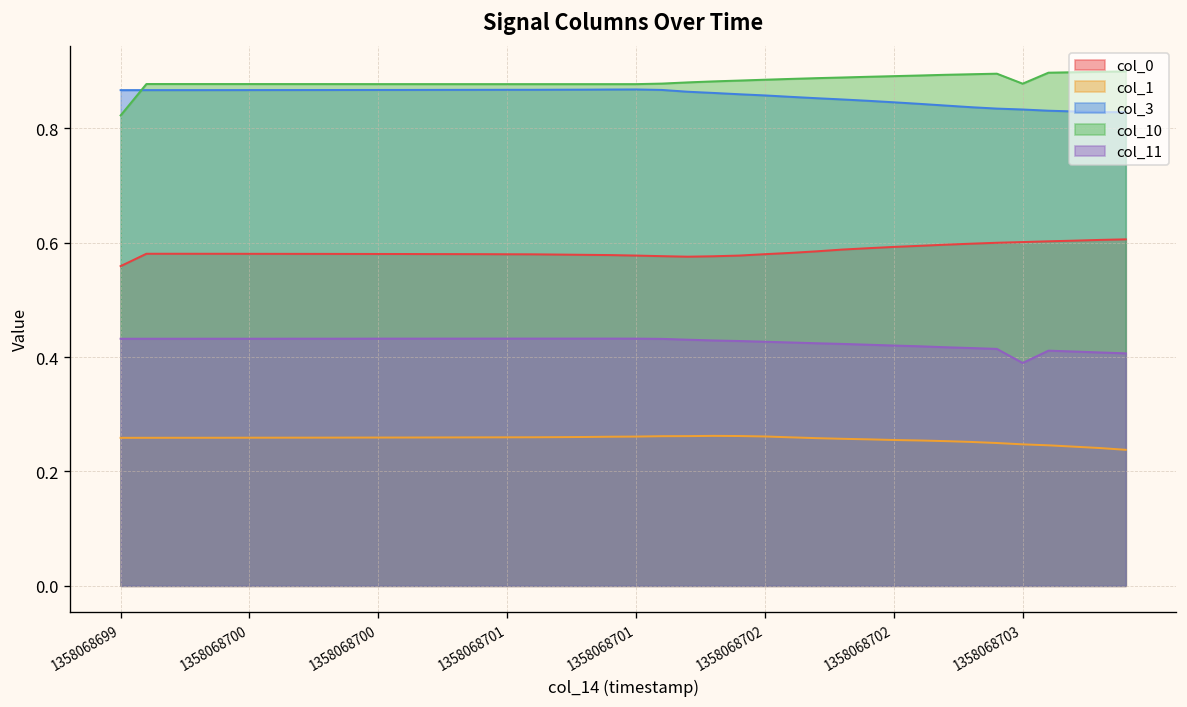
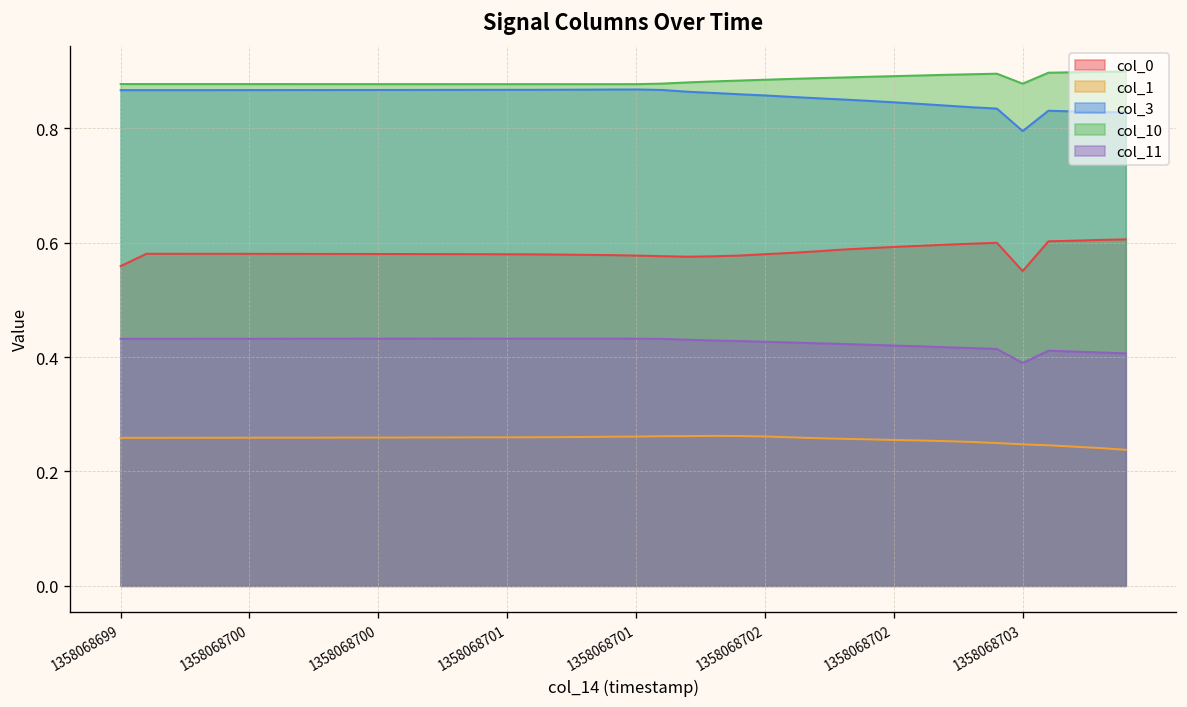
  {
    "col_0": {
      "1358068699": 0.56,
-     "1358068703": 0.60
+     "1358068703": 0.55
    },
    "col_1": {
      "1358068699": 0.26,
      "1358068703": 0.25
    },
    "col_3": {
      "1358068699": 0.87,
-     "1358068703": 0.83
+     "1358068703": 0.80
    },
    "col_10": {
-     "1358068699": 0.82,
+     "1358068699": 0.88,
      "1358068703": 0.88
    },
    "col_11": {
      "1358068699": 0.43,
      "1358068703": 0.39
    }
  }
